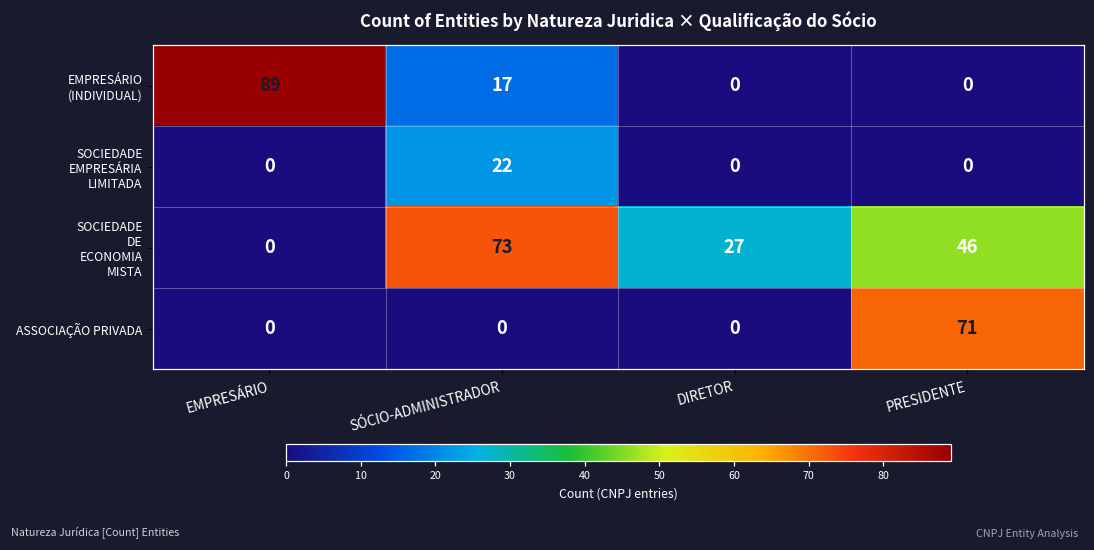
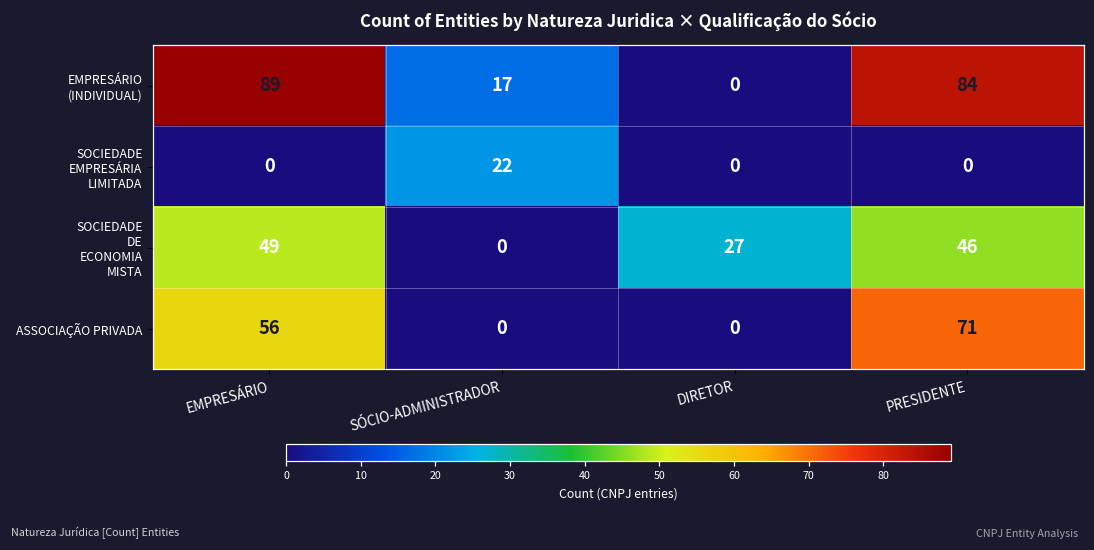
  {
    "EMPRESÁRIO (INDIVIDUAL)": {
      "EMPRESÁRIO": 89,
      "SÓCIO-ADMINISTRADOR": 17,
      "DIRETOR": 0,
-     "PRESIDENTE": 0
+     "PRESIDENTE": 84
    },
    "SOCIEDADE EMPRESÁRIA LIMITADA": {
      "EMPRESÁRIO": 0,
      "SÓCIO-ADMINISTRADOR": 22,
      "DIRETOR": 0,
      "PRESIDENTE": 0
    },
    "SOCIEDADE DE ECONOMIA MISTA": {
-     "EMPRESÁRIO": 0,
-     "SÓCIO-ADMINISTRADOR": 73,
+     "EMPRESÁRIO": 49,
+     "SÓCIO-ADMINISTRADOR": 0,
      "DIRETOR": 27,
      "PRESIDENTE": 46
    },
    "ASSOCIAÇÃO PRIVADA": {
-     "EMPRESÁRIO": 0,
+     "EMPRESÁRIO": 56,
      "SÓCIO-ADMINISTRADOR": 0,
      "DIRETOR": 0,
      "PRESIDENTE": 71
    }
  }
